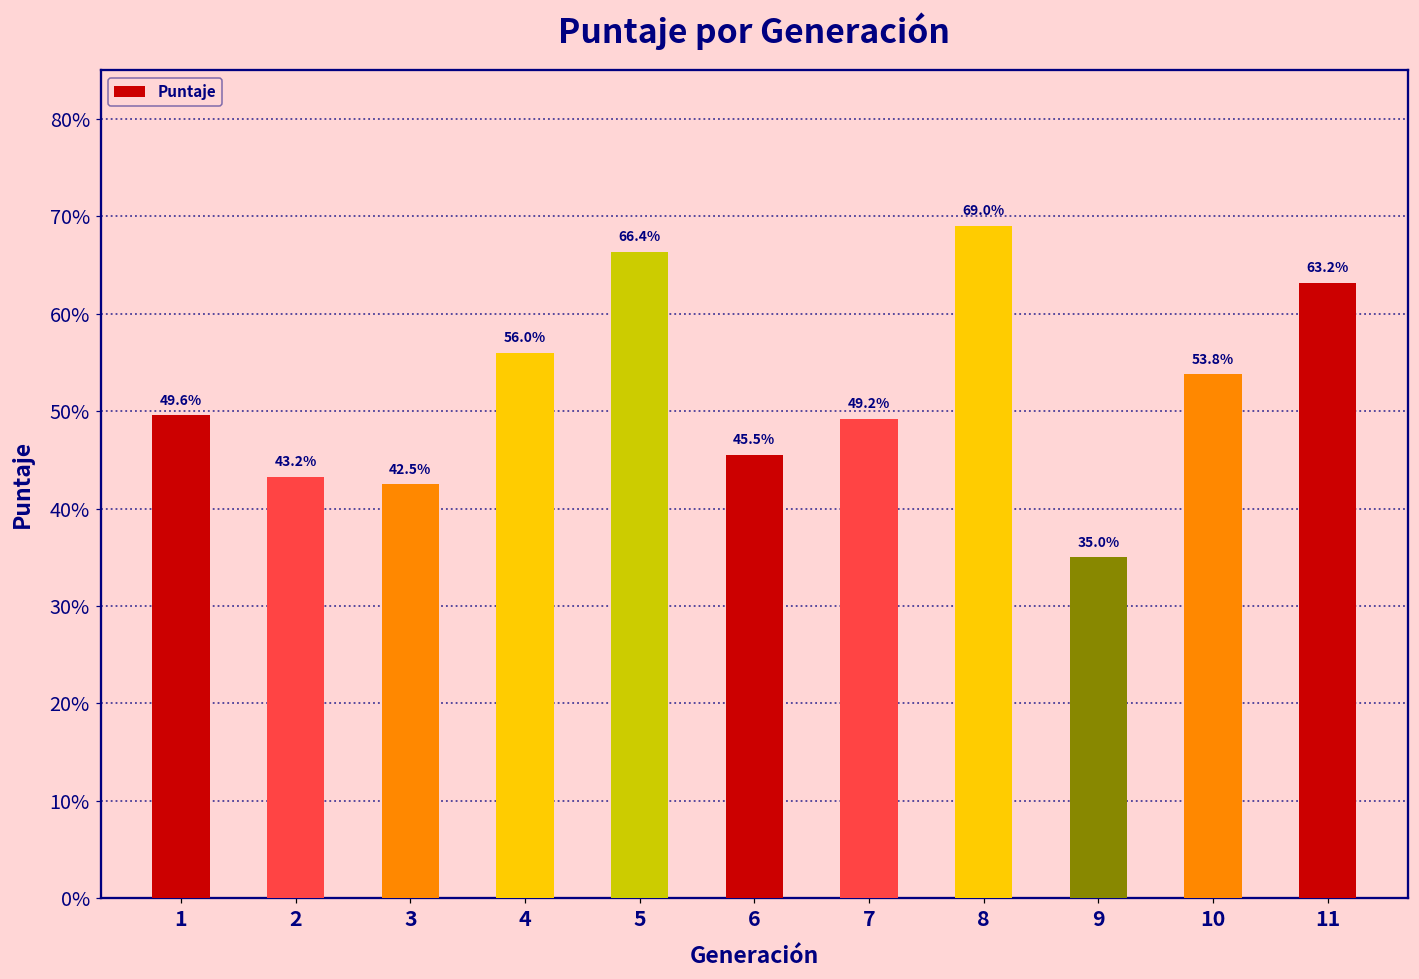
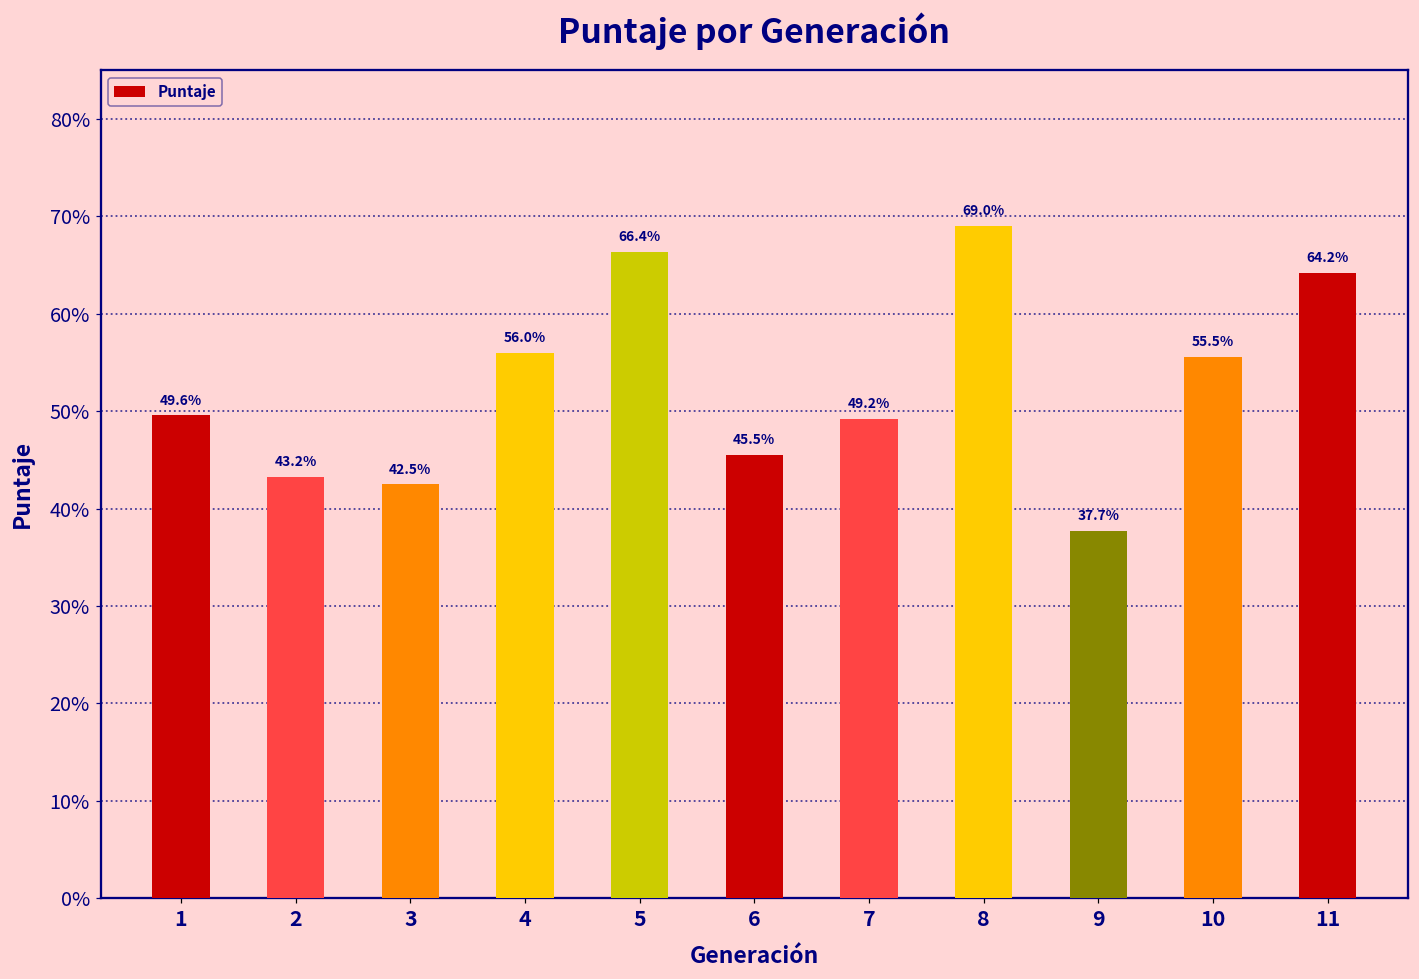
  {
    "1": "49.6%",
    "2": "43.2%",
    "3": "42.5%",
    "4": "56.0%",
    "5": "66.4%",
    "6": "45.5%",
    "7": "49.2%",
    "8": "69.0%",
-   "9": "35.0%",
-   "10": "53.8%",
-   "11": "63.2%"
+   "9": "37.7%",
+   "10": "55.5%",
+   "11": "64.2%"
  }
